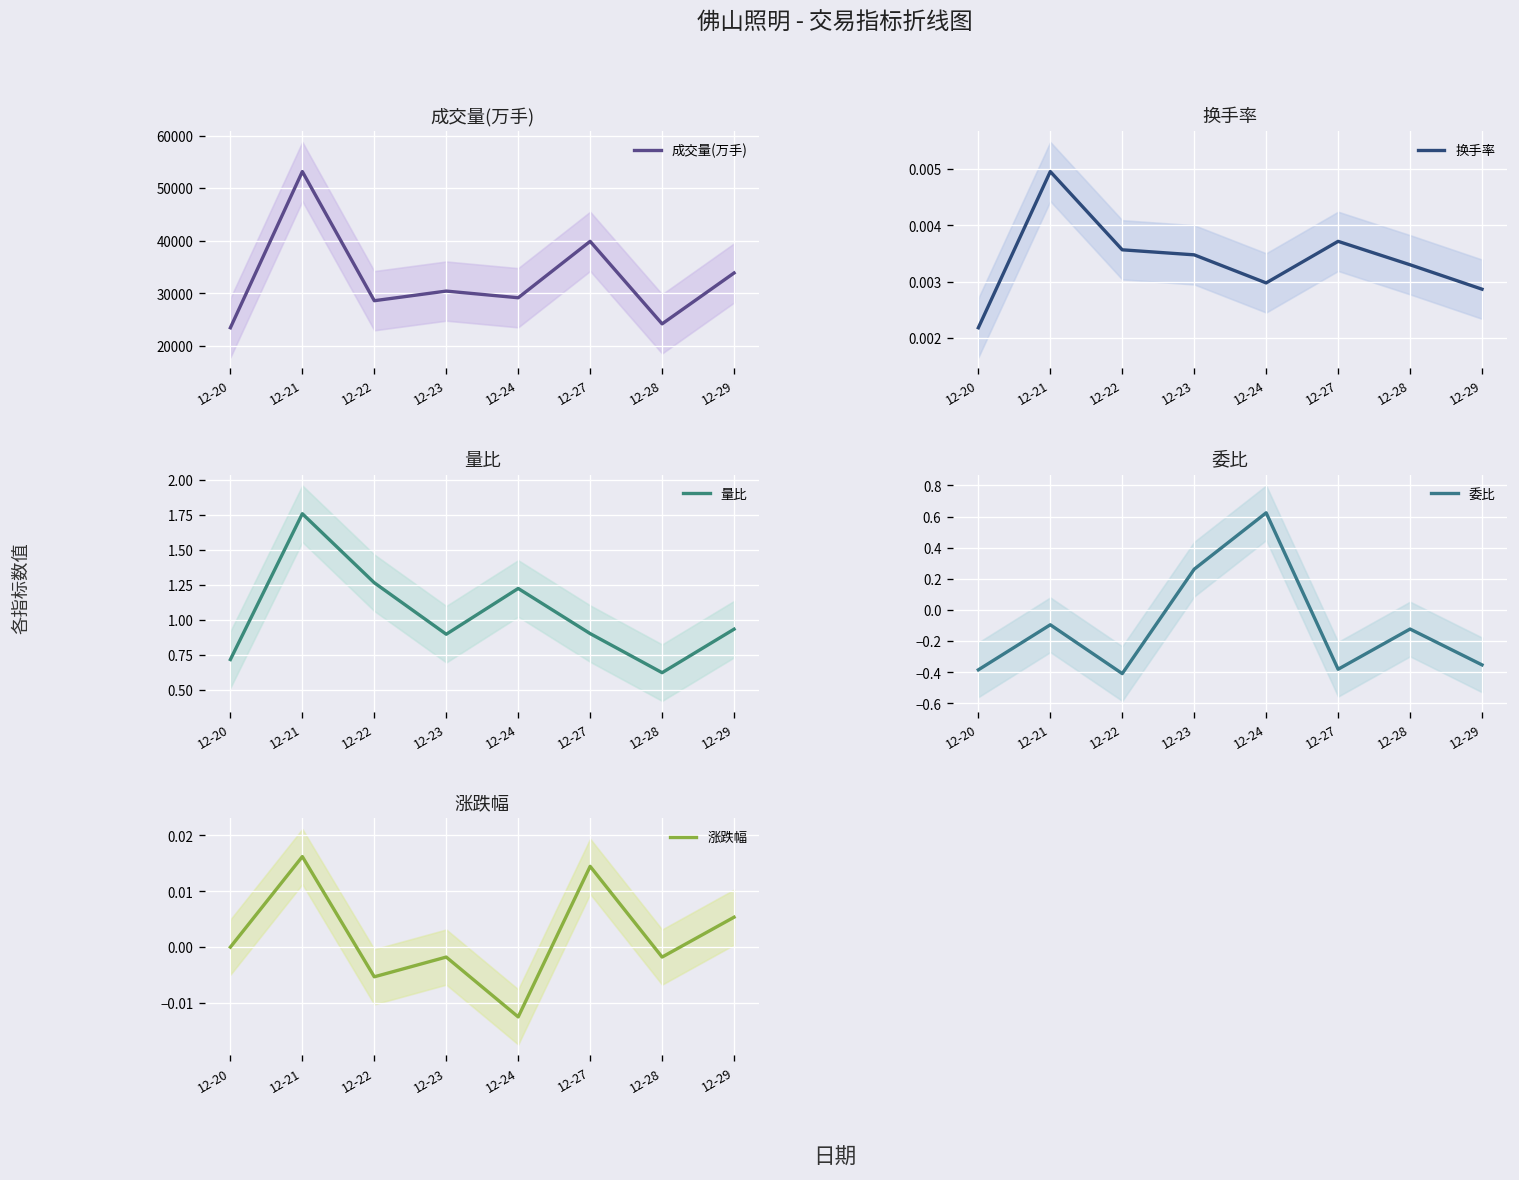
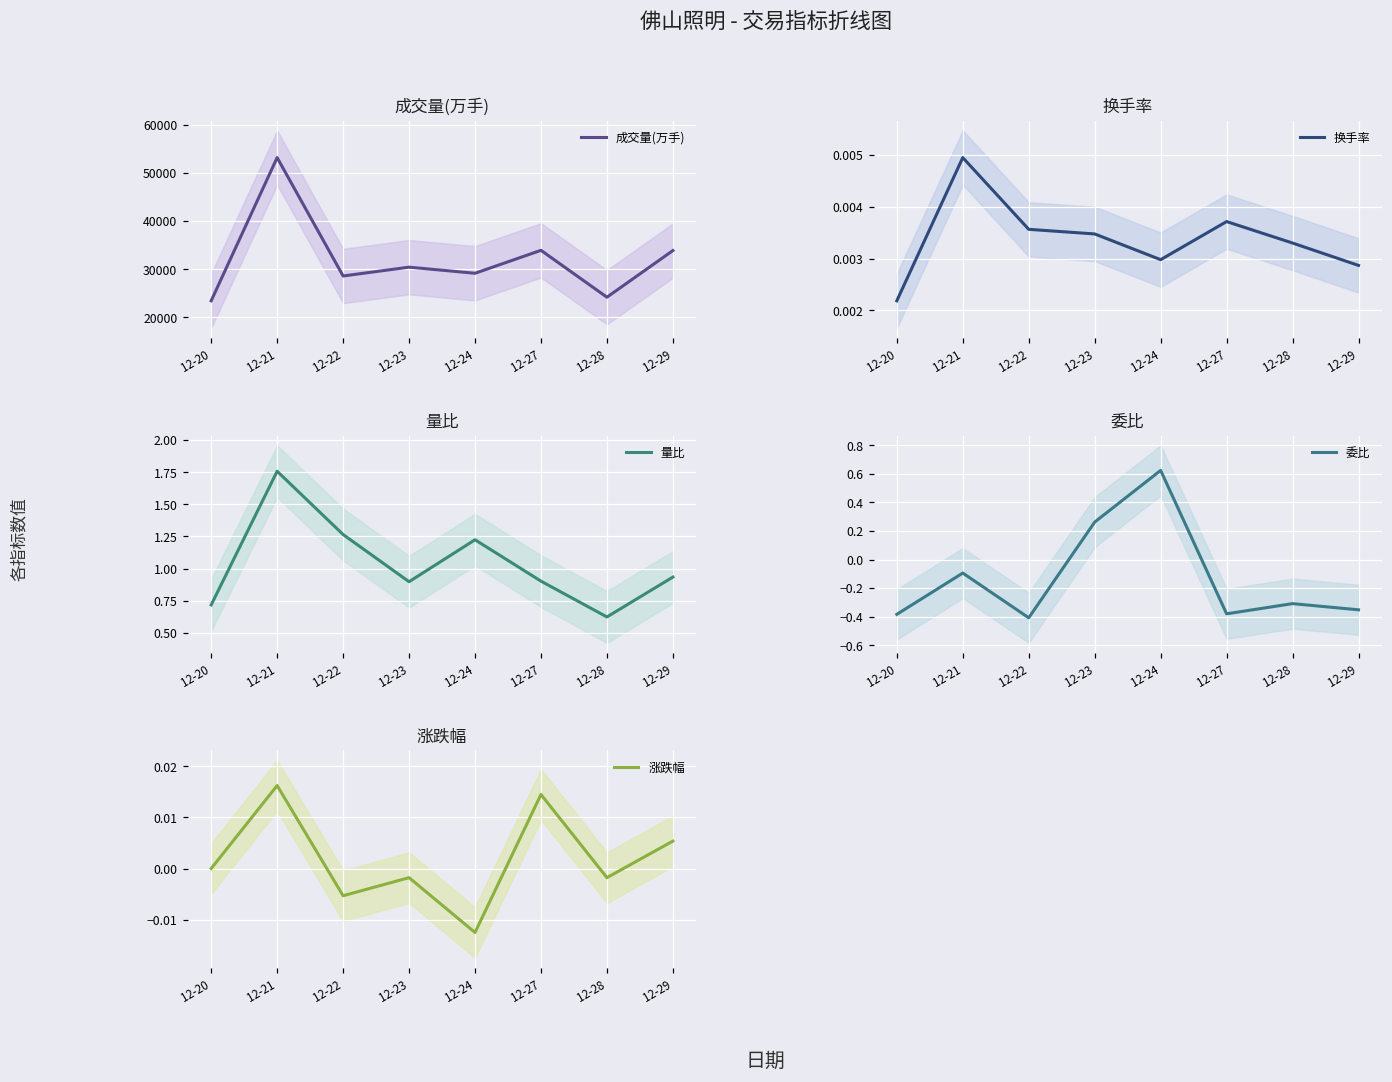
  {
    "成交量(万手)": {
      "成交量(万手)": {
        "12-20": 23000,
        "12-21": 53000,
        "12-22": 29000,
        "12-23": 30000,
        "12-24": 29000,
-       "12-27": 40000,
+       "12-27": 34000,
        "12-28": 24000,
        "12-29": 34000
      }
    },
    "换手率": {
      "换手率": {
        "12-20": 0.0022,
        "12-21": 0.0050,
        "12-22": 0.0036,
        "12-23": 0.0035,
        "12-24": 0.0030,
        "12-27": 0.0037,
        "12-28": 0.0033,
        "12-29": 0.0029
      }
    },
    "量比": {
      "量比": {
        "12-20": 0.72,
        "12-21": 1.76,
        "12-22": 1.27,
        "12-23": 0.90,
        "12-24": 1.22,
        "12-27": 0.90,
        "12-28": 0.62,
        "12-29": 0.93
      }
    },
    "委比": {
      "委比": {
        "12-20": -0.38,
        "12-21": -0.09,
        "12-22": -0.41,
        "12-23": 0.26,
        "12-24": 0.62,
        "12-27": -0.38,
-       "12-28": -0.12,
+       "12-28": -0.31,
        "12-29": -0.35
      }
    },
    "涨跌幅": {
      "涨跌幅": {
        "12-20": 0.000,
        "12-21": 0.016,
        "12-22": -0.005,
        "12-23": -0.002,
        "12-24": -0.013,
        "12-27": 0.014,
        "12-28": -0.002,
        "12-29": 0.005
      }
    }
  }
